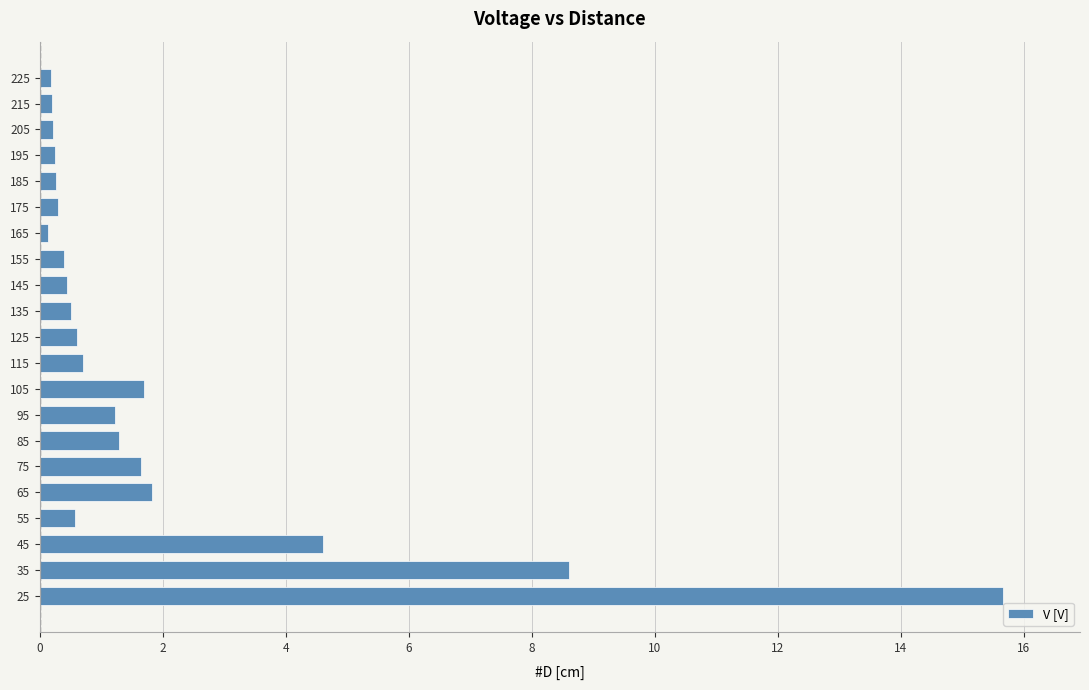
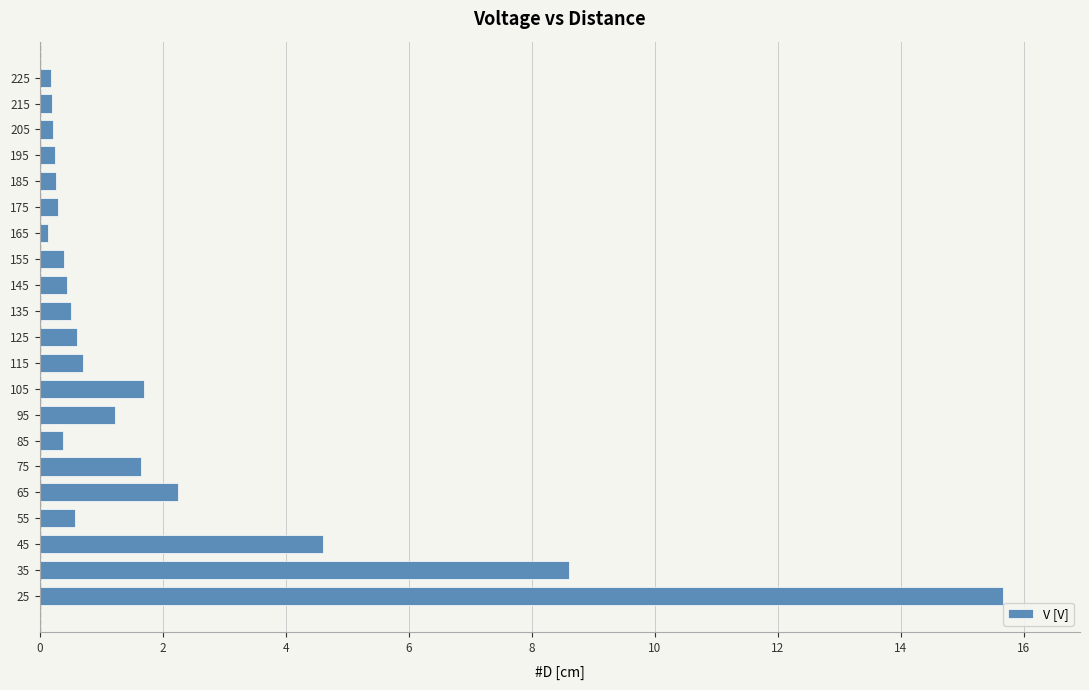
  {
    "225": 0.2,
    "215": 0.2,
    "205": 0.2,
    "195": 0.2,
    "185": 0.3,
    "175": 0.3,
    "165": 0.1,
    "155": 0.4,
    "145": 0.4,
    "135": 0.5,
    "125": 0.6,
    "115": 0.7,
    "105": 1.7,
    "95": 1.2,
-   "85": 1.3,
+   "85": 0.4,
    "75": 1.7,
-   "65": 1.8,
+   "65": 2.2,
    "55": 0.6,
    "45": 4.6,
    "35": 8.6,
    "25": 15.7
  }
